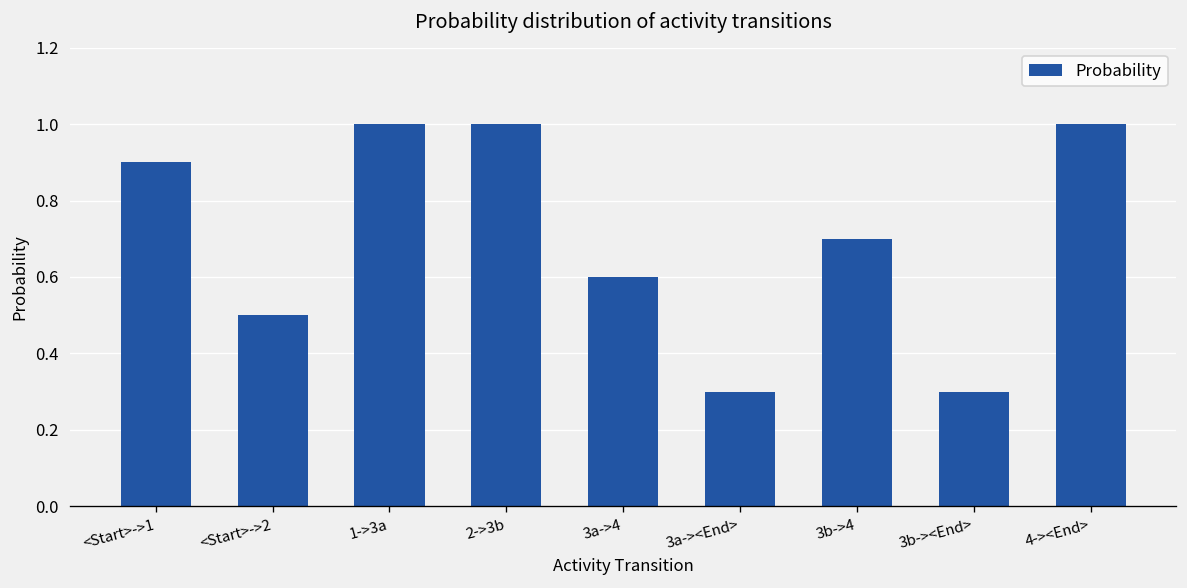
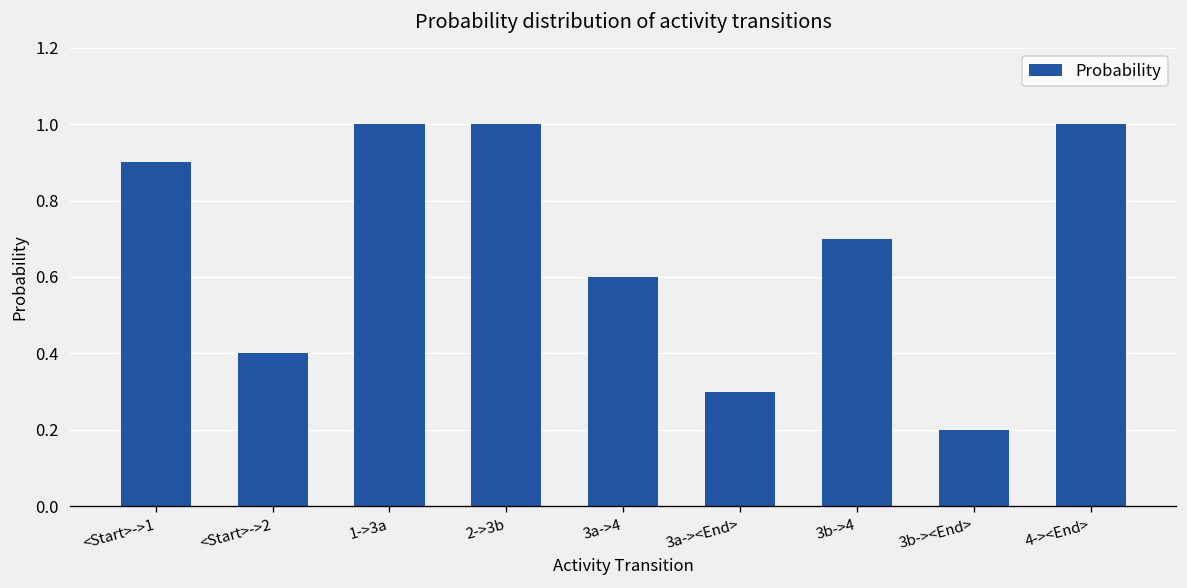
  {
    "<Start>->1": 0.9,
-   "<Start>->2": 0.5,
+   "<Start>->2": 0.4,
    "1->3a": 1.0,
    "2->3b": 1.0,
    "3a->4": 0.6,
    "3a-><End>": 0.3,
    "3b->4": 0.7,
-   "3b-><End>": 0.3,
+   "3b-><End>": 0.2,
    "4-><End>": 1.0
  }
